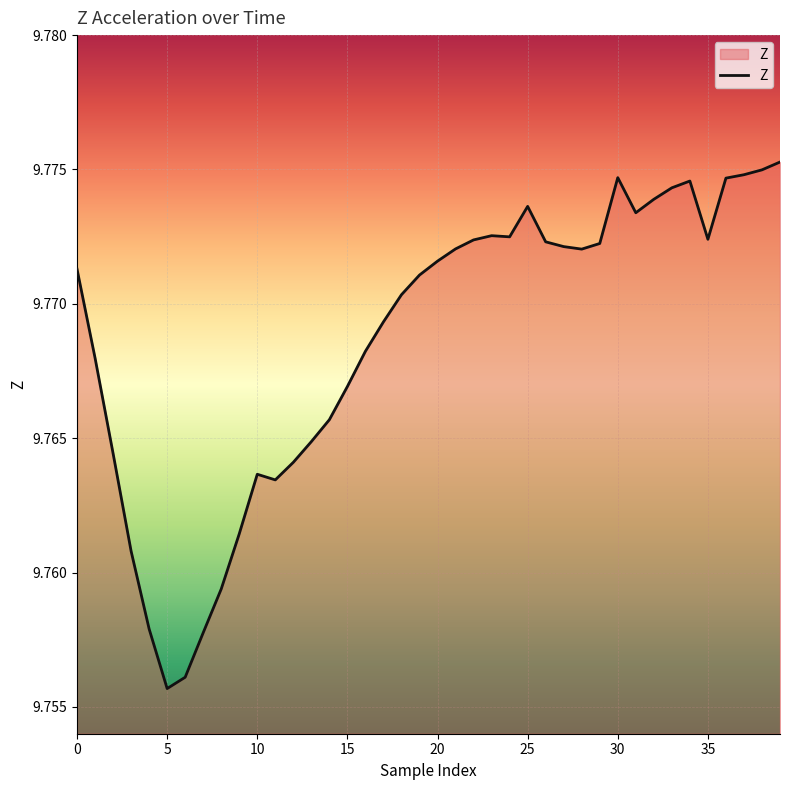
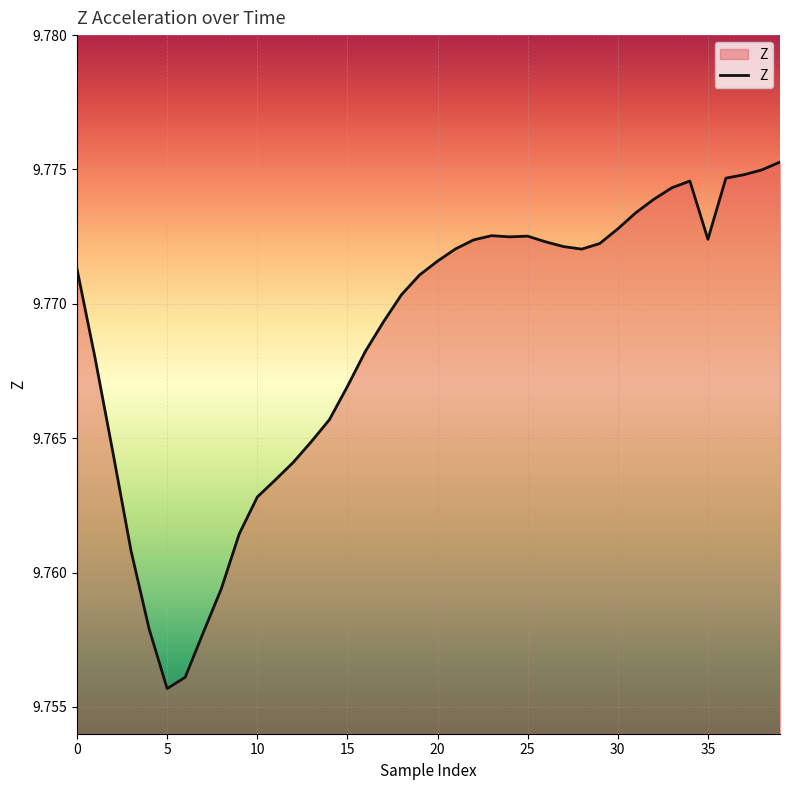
  {
    "0": 9.7713,
    "5": 9.7557,
-   "10": 9.7637,
+   "10": 9.7628,
    "15": 9.7669,
    "20": 9.7716,
-   "25": 9.7736,
-   "30": 9.7747,
+   "25": 9.7725,
+   "30": 9.7728,
    "35": 9.7724
  }
